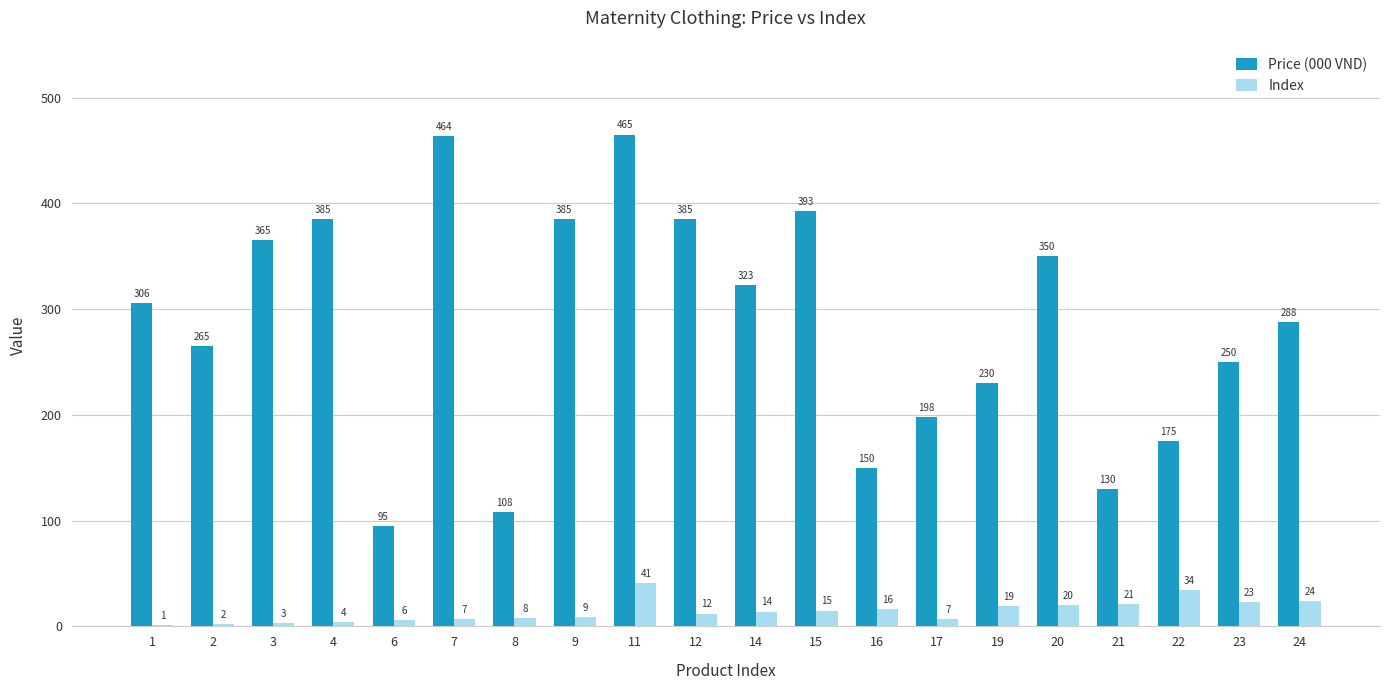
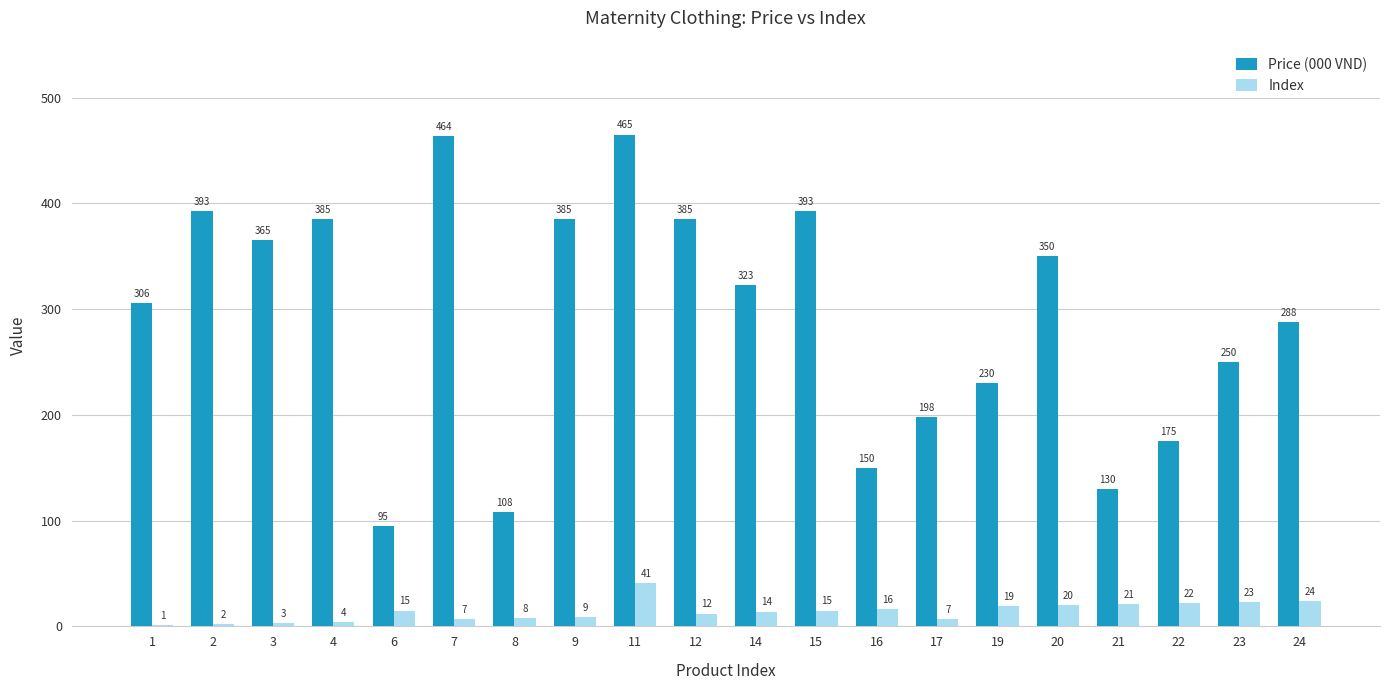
  {
    "Price (000 VND)": {
      "1": 306,
-     "2": 265,
+     "2": 393,
      "3": 365,
      "4": 385,
      "6": 95,
      "7": 464,
      "8": 108,
      "9": 385,
      "11": 465,
      "12": 385,
      "14": 323,
      "15": 393,
      "16": 150,
      "17": 198,
      "19": 230,
      "20": 350,
      "21": 130,
      "22": 175,
      "23": 250,
      "24": 288
    },
    "Index": {
      "1": 1,
      "2": 2,
      "3": 3,
      "4": 4,
-     "6": 6,
+     "6": 15,
      "7": 7,
      "8": 8,
      "9": 9,
      "11": 41,
      "12": 12,
      "14": 14,
      "15": 15,
      "16": 16,
      "17": 7,
      "19": 19,
      "20": 20,
      "21": 21,
-     "22": 34,
+     "22": 22,
      "23": 23,
      "24": 24
    }
  }
